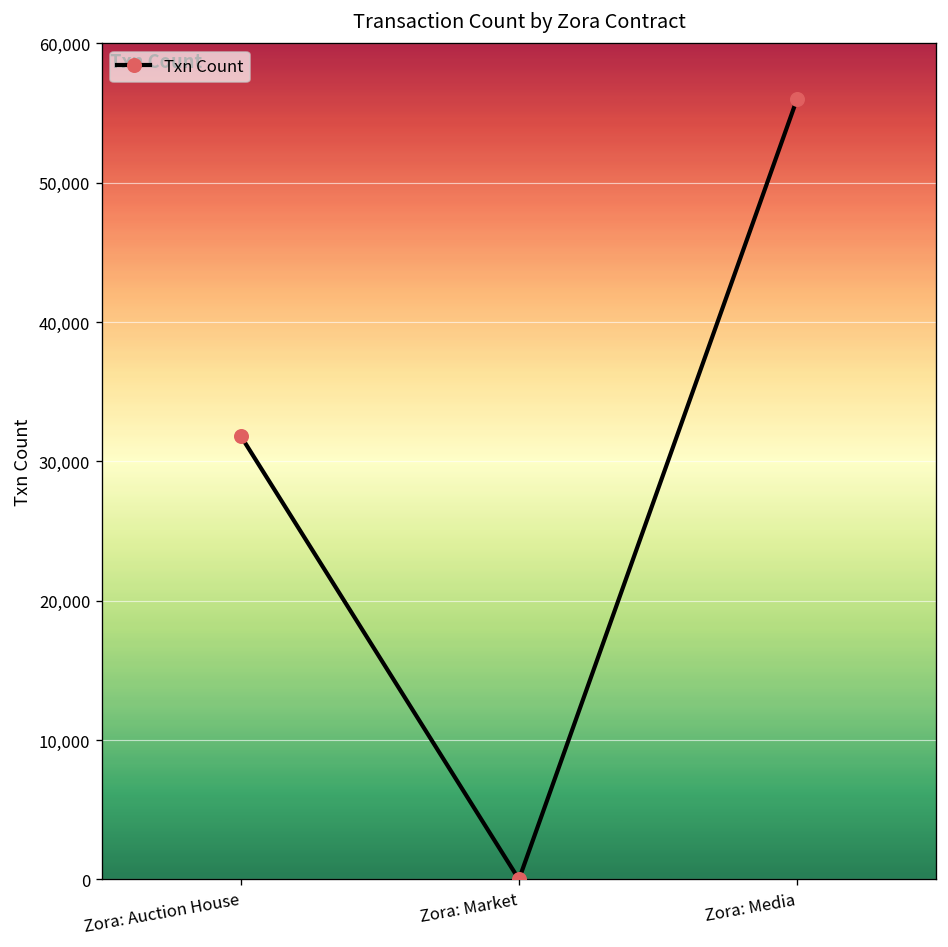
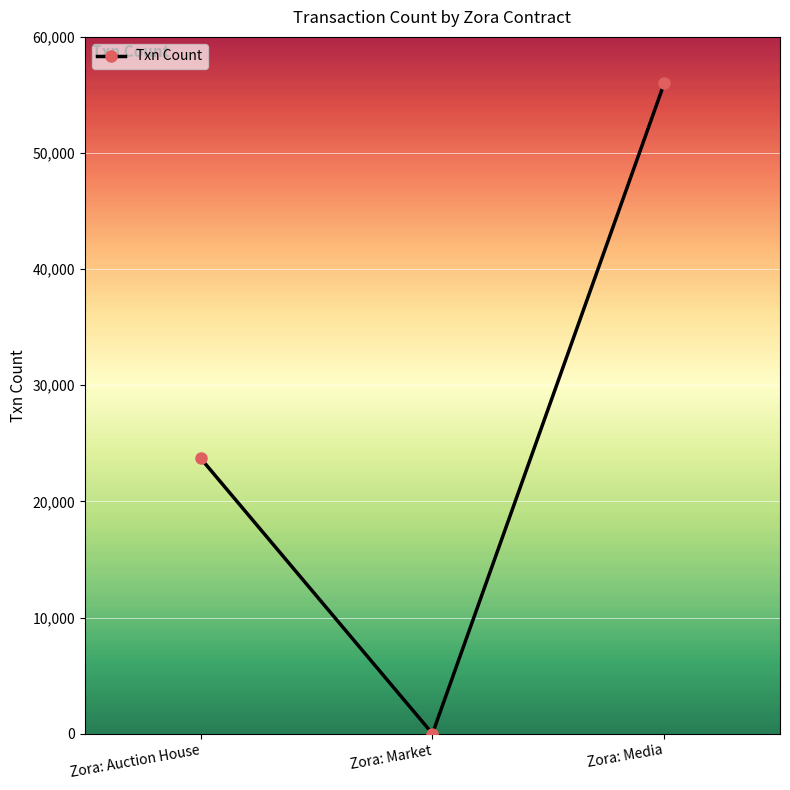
  {
-   "Zora: Auction House": "31,800",
+   "Zora: Auction House": "23,700",
    "Zora: Market": "0",
    "Zora: Media": "56,000"
  }
